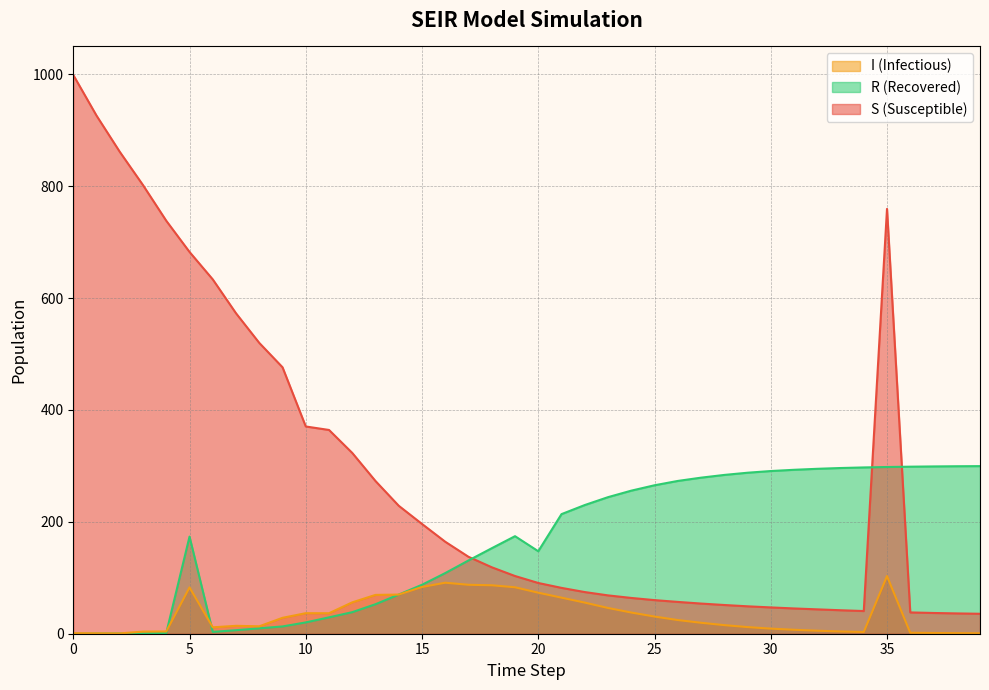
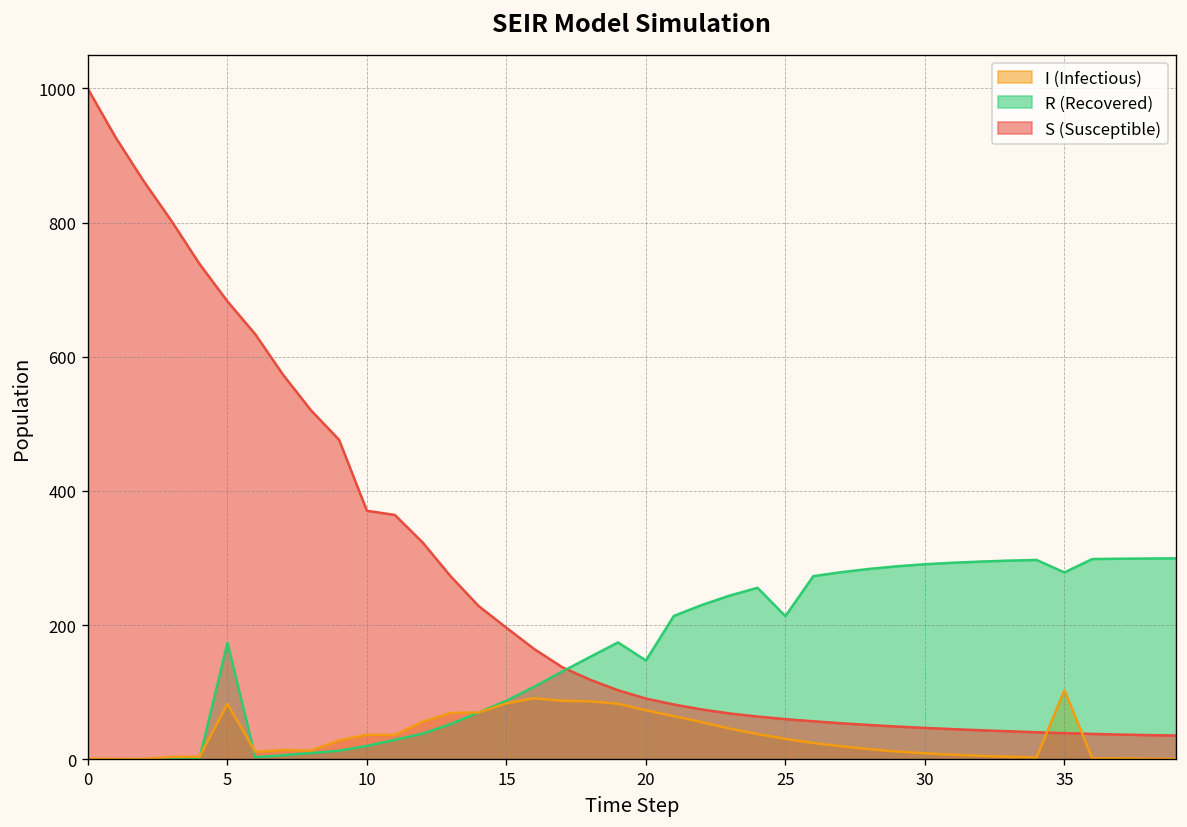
  {
    "I (Infectious)": {
      "5": 80,
      "10": 40,
      "20": 70,
      "25": 30,
      "30": 10,
      "35": 100
    },
    "R (Recovered)": {
      "5": 170,
      "10": 20,
      "20": 150,
-     "25": 270,
+     "25": 210,
      "30": 290,
-     "35": 300
+     "35": 280
    },
    "S (Susceptible)": {
      "0": 1000,
      "5": 680,
      "10": 370,
      "15": 200,
      "20": 90,
      "25": 60,
      "30": 50,
-     "35": 760
+     "35": 40
    }
  }
